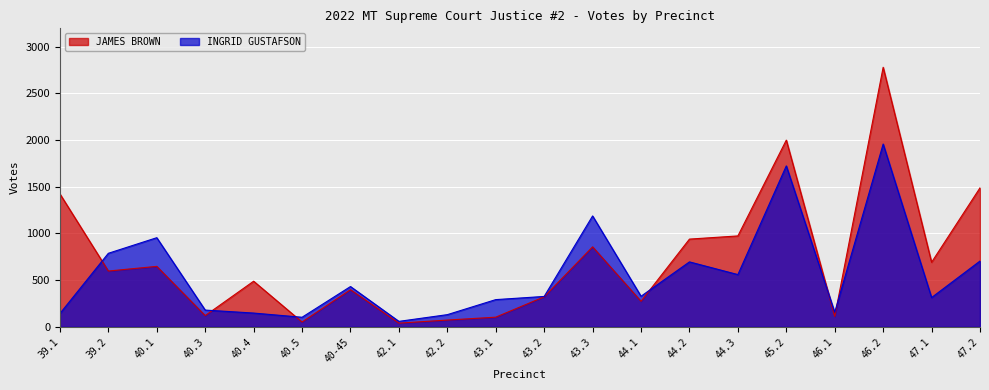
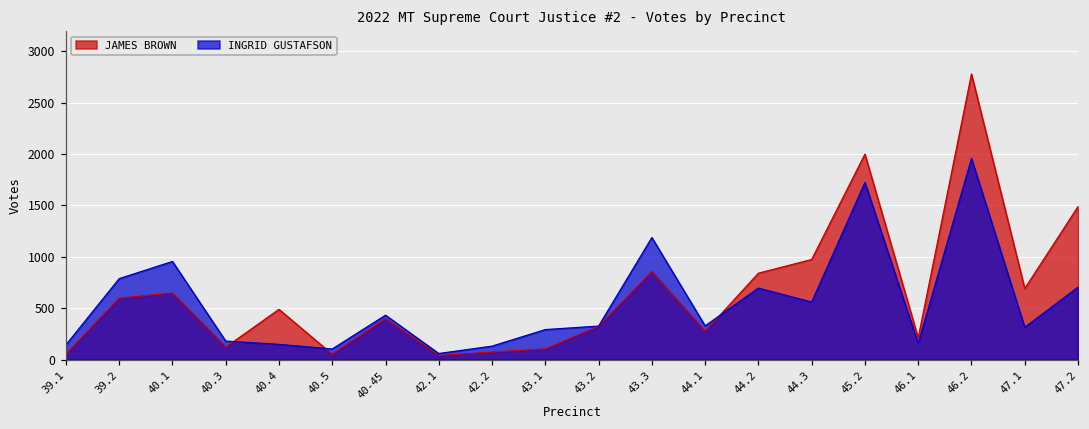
  {
    "JAMES BROWN": {
-     "39.1": 1400,
+     "39.1": 100,
      "39.2": 600,
      "40.1": 600,
      "40.3": 100,
      "40.4": 500,
      "40.5": 100,
      "40-45": 400,
      "42.2": 100,
      "43.1": 100,
      "43.3": 900,
      "44.1": 300,
-     "44.2": 900,
+     "44.2": 800,
      "44.3": 1000,
      "45.2": 2000,
-     "46.1": 100,
+     "46.1": 200,
      "46.2": 2800,
      "47.1": 700,
      "47.2": 1500
    },
    "INGRID GUSTAFSON": {
      "39.1": 100,
      "39.2": 800,
      "40.1": 1000,
      "40.3": 200,
      "40.4": 100,
      "40.5": 100,
      "40-45": 400,
      "42.2": 100,
      "43.1": 300,
      "43.3": 1200,
      "44.1": 300,
      "44.2": 700,
      "44.3": 600,
      "45.2": 1700,
      "46.1": 200,
      "46.2": 2000,
      "47.1": 300,
      "47.2": 700
    }
  }
